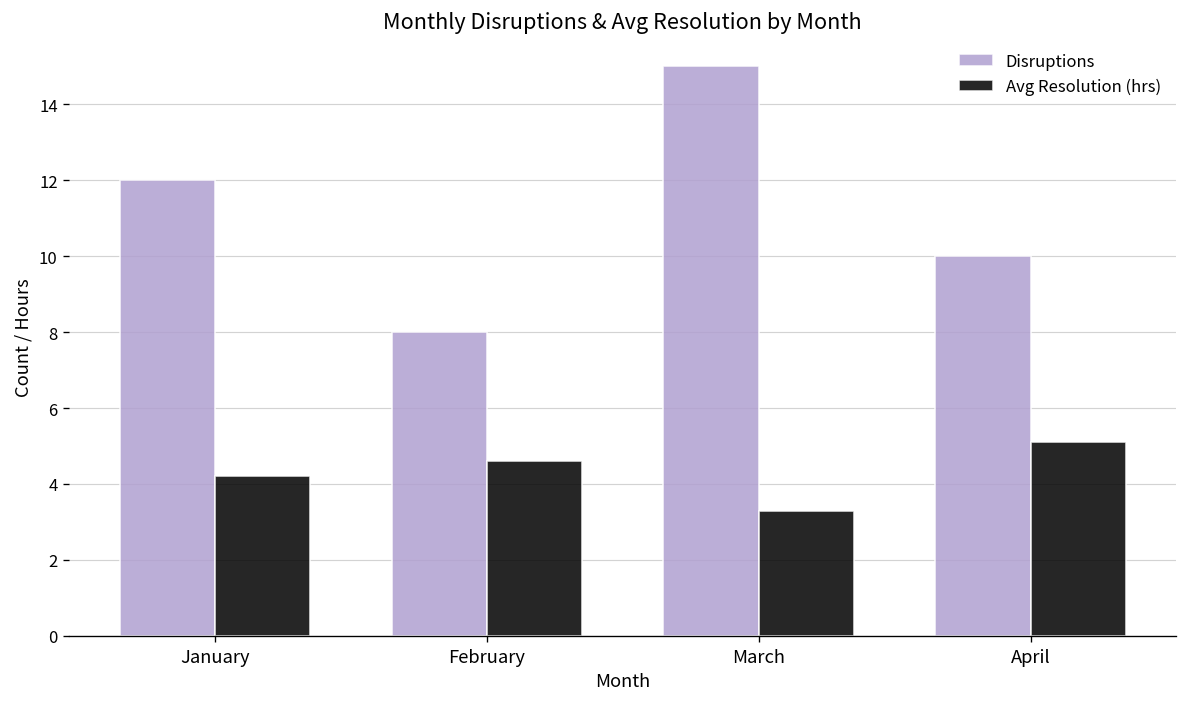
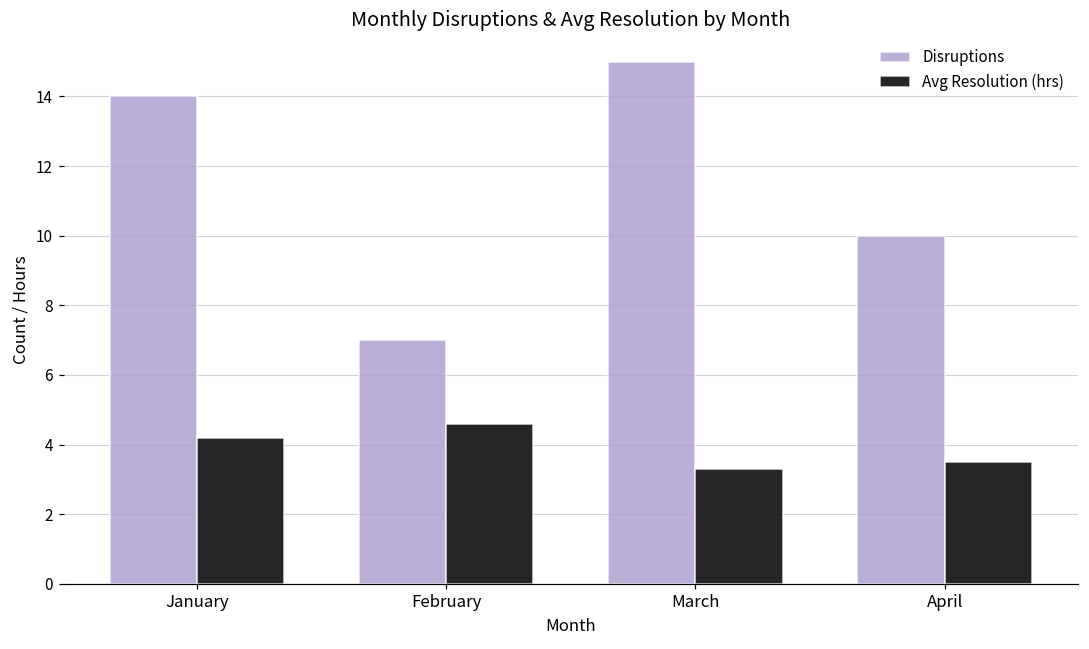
  {
    "Disruptions": {
-     "January": 12,
-     "February": 8,
+     "January": 14,
+     "February": 7,
      "March": 15,
      "April": 10
    },
    "Avg Resolution (hrs)": {
      "January": 4.2,
      "February": 4.6,
      "March": 3.3,
-     "April": 5.1
+     "April": 3.5
    }
  }
